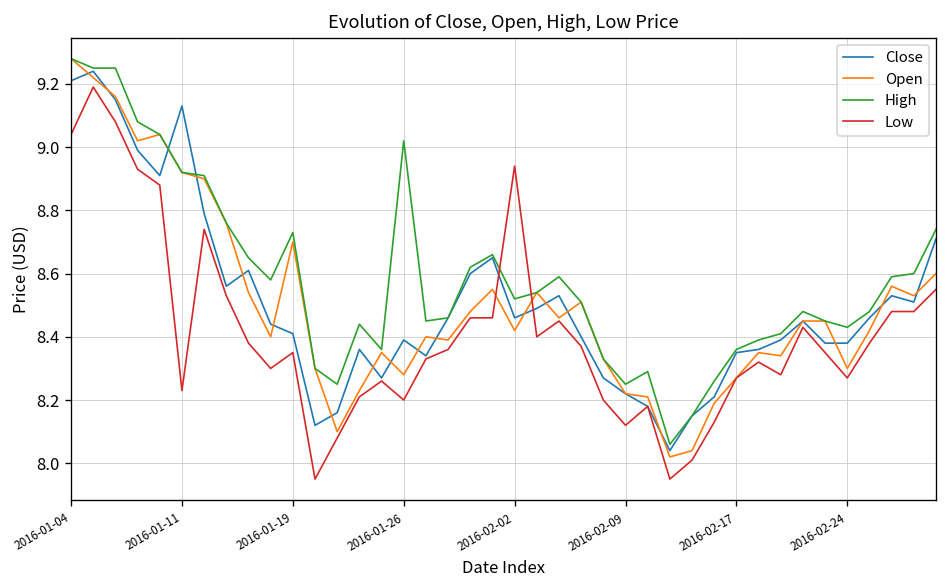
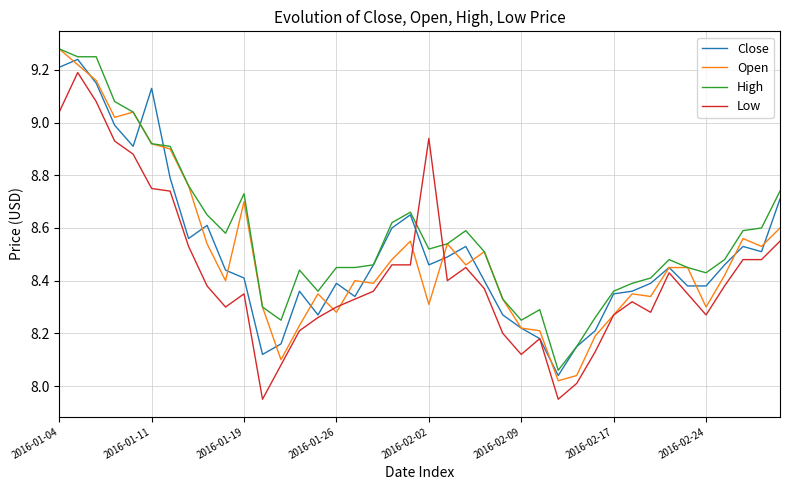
  {
    "Close": {
      "2016-01-04": 9.21,
      "2016-01-11": 9.13,
      "2016-01-19": 8.41,
      "2016-01-26": 8.39,
      "2016-02-02": 8.46,
      "2016-02-17": 8.35,
      "2016-02-24": 8.38
    },
    "Open": {
      "2016-01-19": 8.70,
      "2016-01-26": 8.28,
-     "2016-02-02": 8.42,
+     "2016-02-02": 8.31,
      "2016-02-24": 8.30
    },
    "High": {
      "2016-01-19": 8.73,
-     "2016-01-26": 9.02,
+     "2016-01-26": 8.45,
      "2016-02-02": 8.52,
      "2016-02-09": 8.25,
      "2016-02-17": 8.36,
      "2016-02-24": 8.43
    },
    "Low": {
      "2016-01-04": 9.04,
-     "2016-01-11": 8.23,
+     "2016-01-11": 8.75,
      "2016-01-19": 8.35,
-     "2016-01-26": 8.2,
+     "2016-01-26": 8.3,
      "2016-02-02": 8.94,
      "2016-02-09": 8.12,
      "2016-02-24": 8.27
    }
  }
